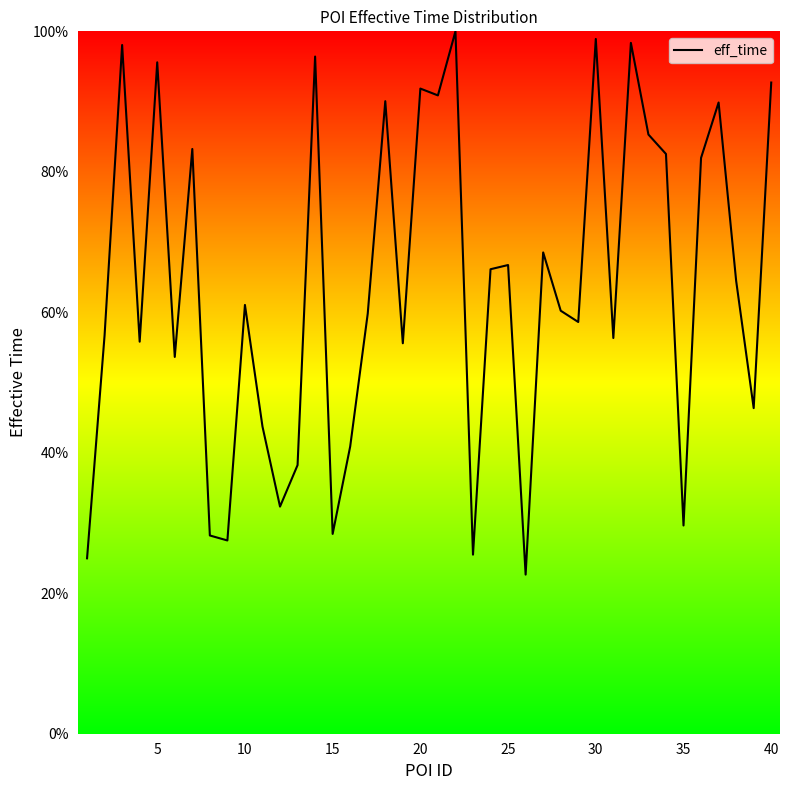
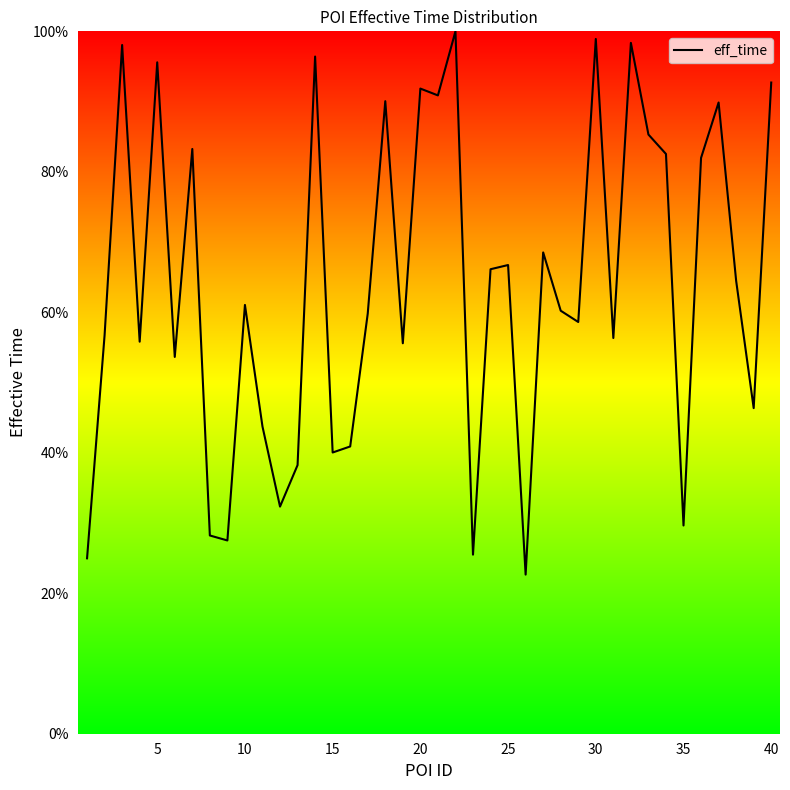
  {
    "5": "96%",
    "10": "61%",
-   "15": "28%",
+   "15": "40%",
    "20": "92%",
    "25": "67%",
    "30": "99%",
    "35": "30%",
    "40": "93%"
  }
